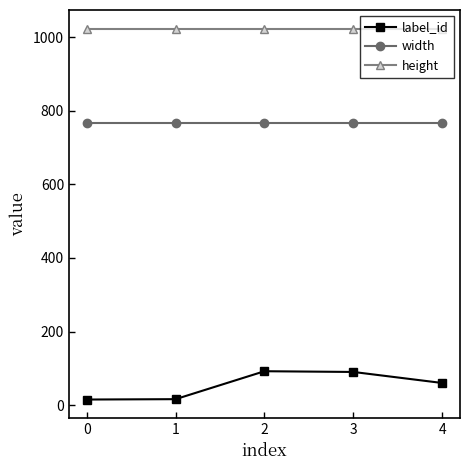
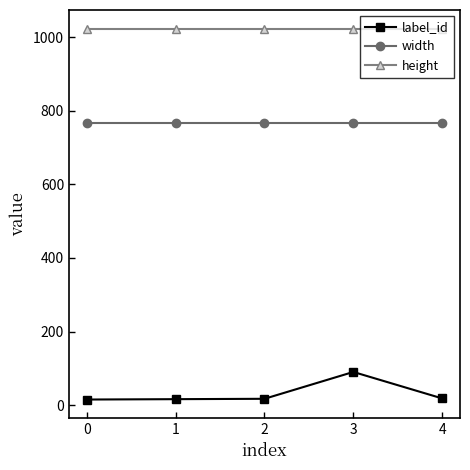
  {
    "label_id": {
      "0": 20,
      "1": 20,
-     "2": 90,
+     "2": 20,
      "3": 90,
-     "4": 60
+     "4": 20
    }
  }
